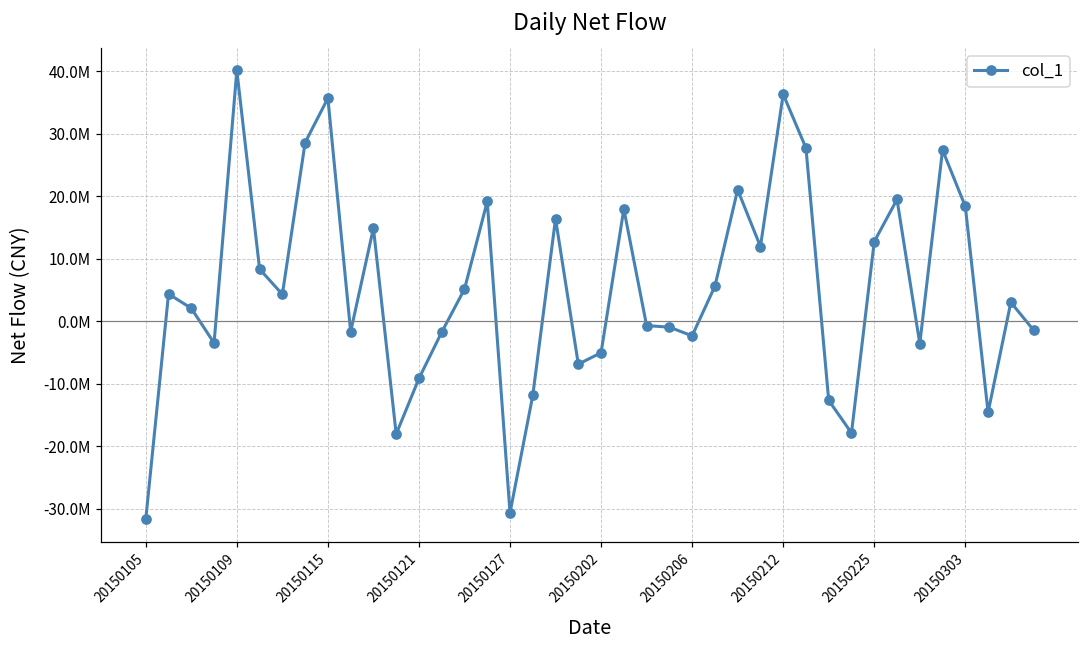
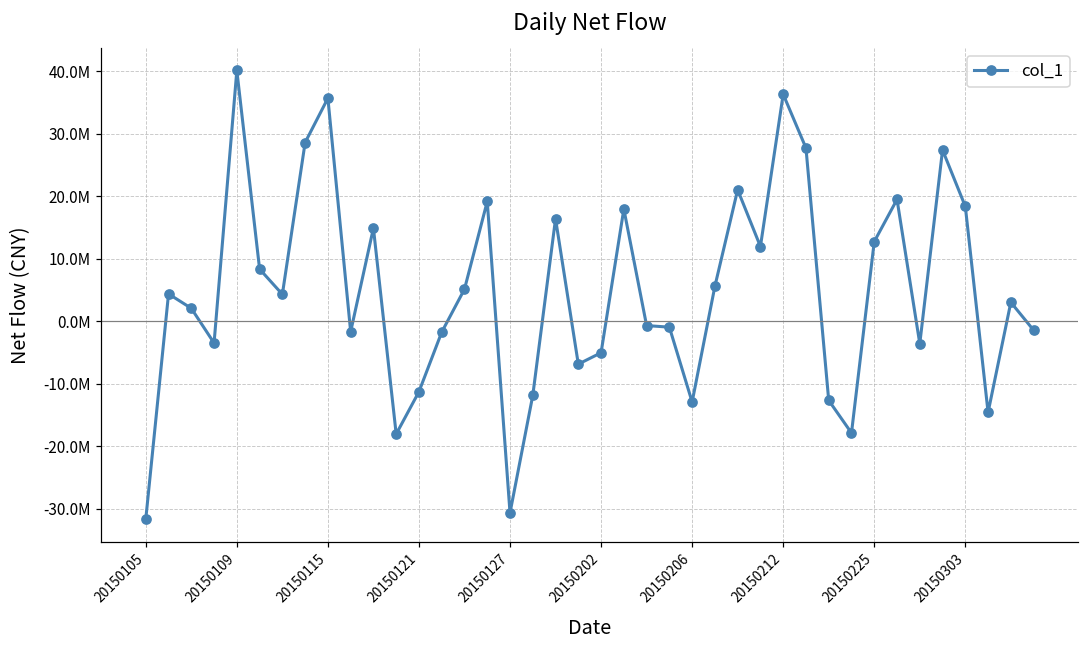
  {
    "20150105": -32000000,
    "20150109": 40000000,
    "20150115": 36000000,
-   "20150121": -9000000,
+   "20150121": -11000000,
    "20150127": -31000000,
    "20150202": -5000000,
-   "20150206": -2000000,
+   "20150206": -13000000,
    "20150212": 36000000,
    "20150225": 13000000,
    "20150303": 18000000
  }
